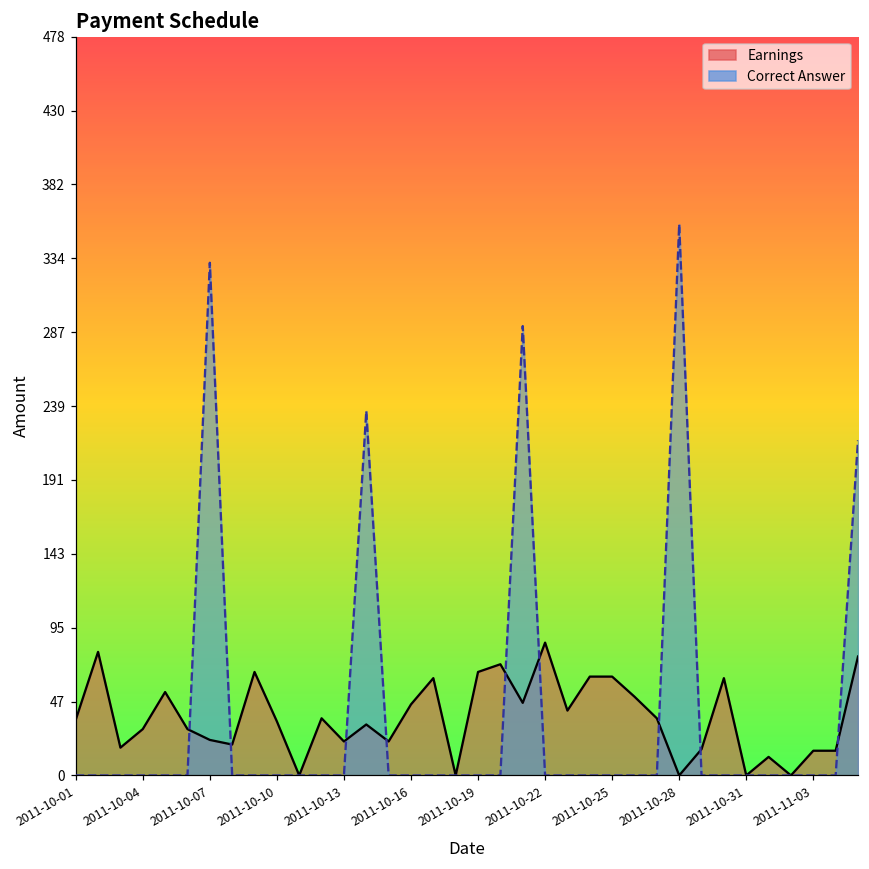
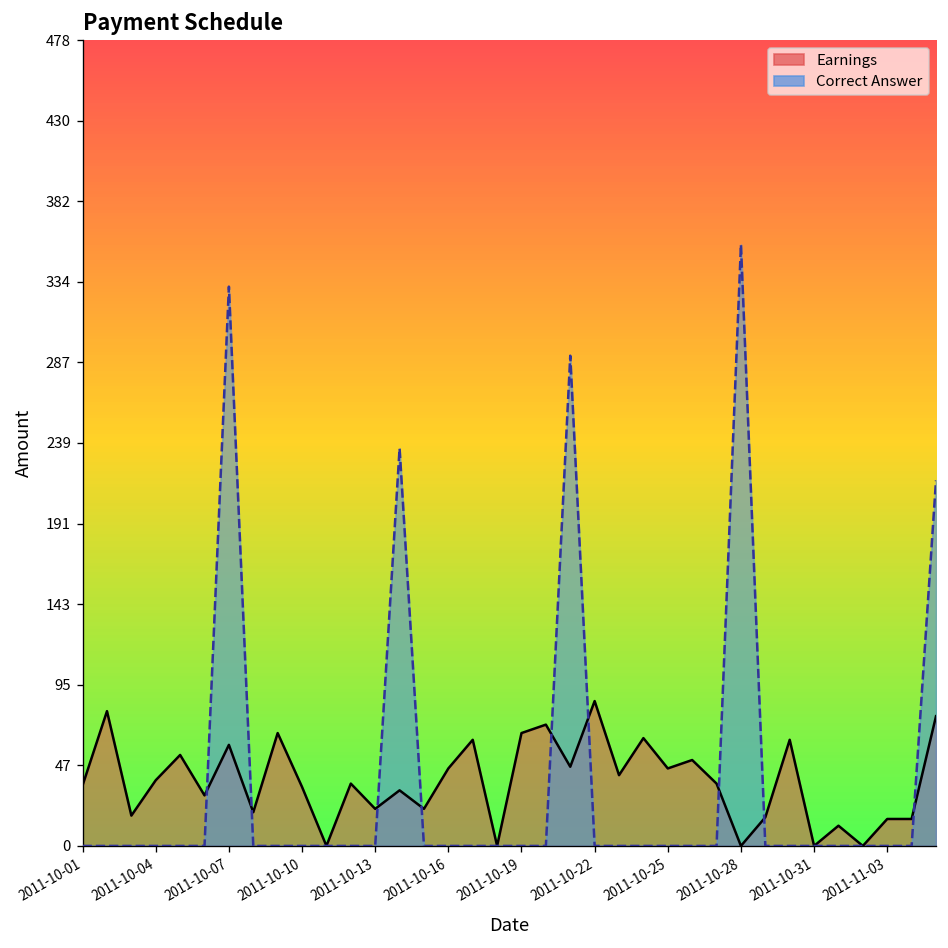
  {
    "Earnings": {
      "2011-10-01": 36,
-     "2011-10-04": 30,
-     "2011-10-07": 23,
+     "2011-10-04": 39,
+     "2011-10-07": 60,
      "2011-10-10": 35,
      "2011-10-13": 22,
      "2011-10-16": 46,
      "2011-10-19": 67,
      "2011-10-22": 86,
-     "2011-10-25": 64,
+     "2011-10-25": 46,
      "2011-10-28": 0,
      "2011-11-03": 16
    },
    "Correct Answer": {
      "2011-10-01": 0,
      "2011-10-04": 0,
      "2011-10-07": 332,
      "2011-10-10": 0,
      "2011-10-13": 0,
      "2011-10-16": 0,
      "2011-10-19": 0,
      "2011-10-22": 0,
      "2011-10-25": 0,
      "2011-10-28": 357,
      "2011-11-03": 0
    }
  }
